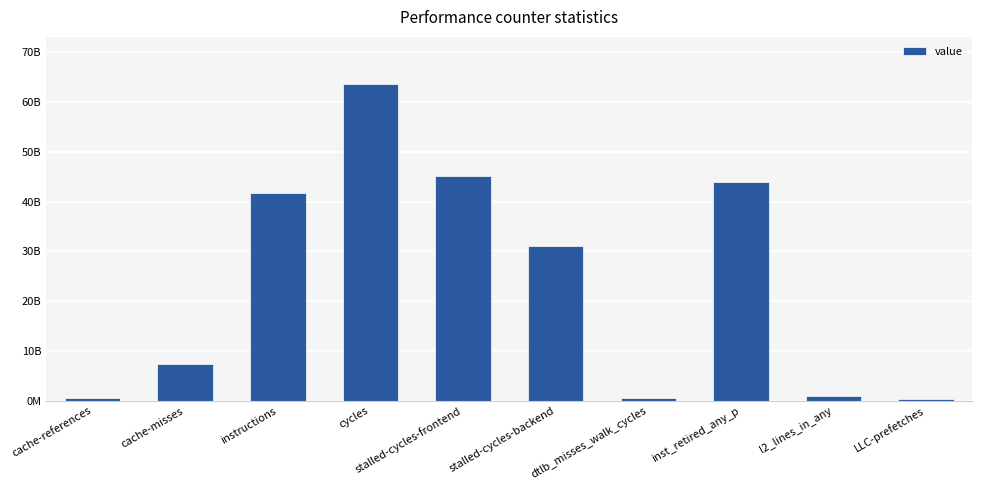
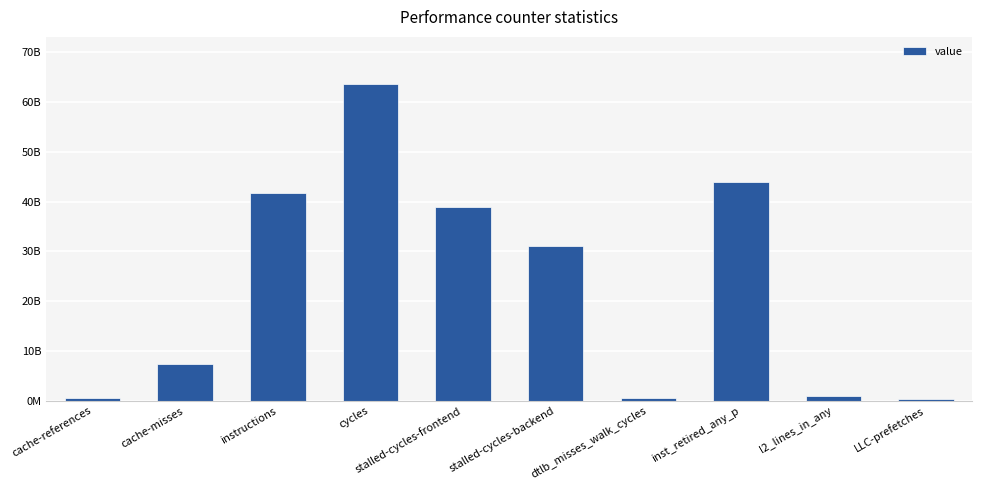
  {
    "cache-references": 1000000000,
    "cache-misses": 7000000000,
    "instructions": 42000000000,
    "cycles": 64000000000,
-   "stalled-cycles-frontend": 45000000000,
+   "stalled-cycles-frontend": 39000000000,
    "stalled-cycles-backend": 31000000000,
    "dtlb_misses_walk_cycles": 1000000000,
    "inst_retired_any_p": 44000000000,
    "l2_lines_in_any": 1000000000
  }
